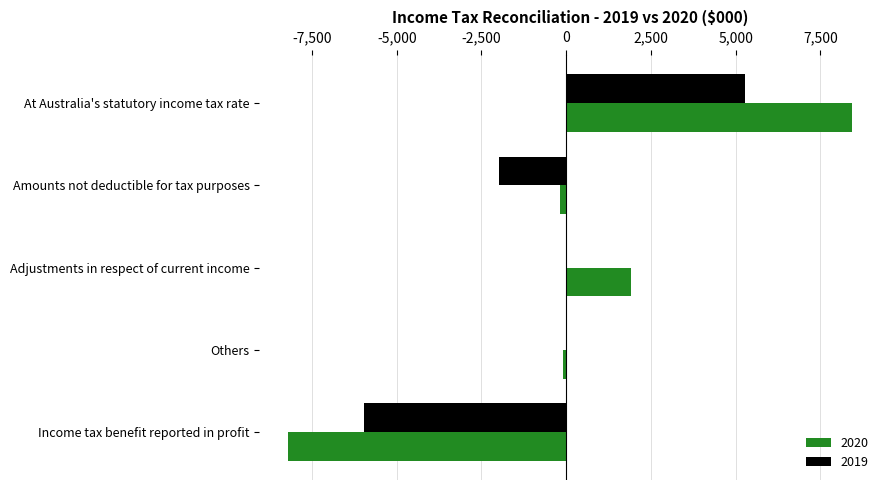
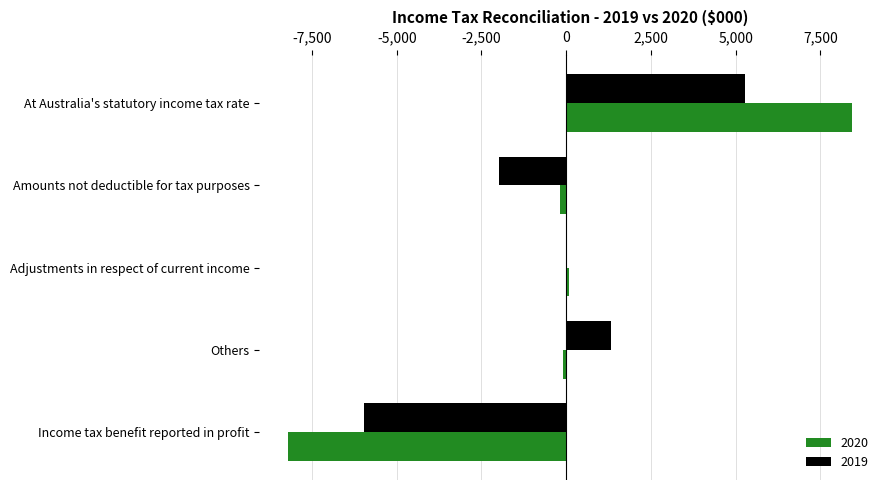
  {
    "2020": {
      "At Australia's statutory income tax rate": "8,400",
      "Amounts not deductible for tax purposes": "-200",
-     "Adjustments in respect of current income": "1,900",
+     "Adjustments in respect of current income": "100",
      "Others": "-100",
      "Income tax benefit reported in profit": "-8,200"
    },
    "2019": {
      "At Australia's statutory income tax rate": "5,300",
      "Amounts not deductible for tax purposes": "-2,000",
      "Adjustments in respect of current income": "0",
-     "Others": "0",
+     "Others": "1,300",
      "Income tax benefit reported in profit": "-6,000"
    }
  }
